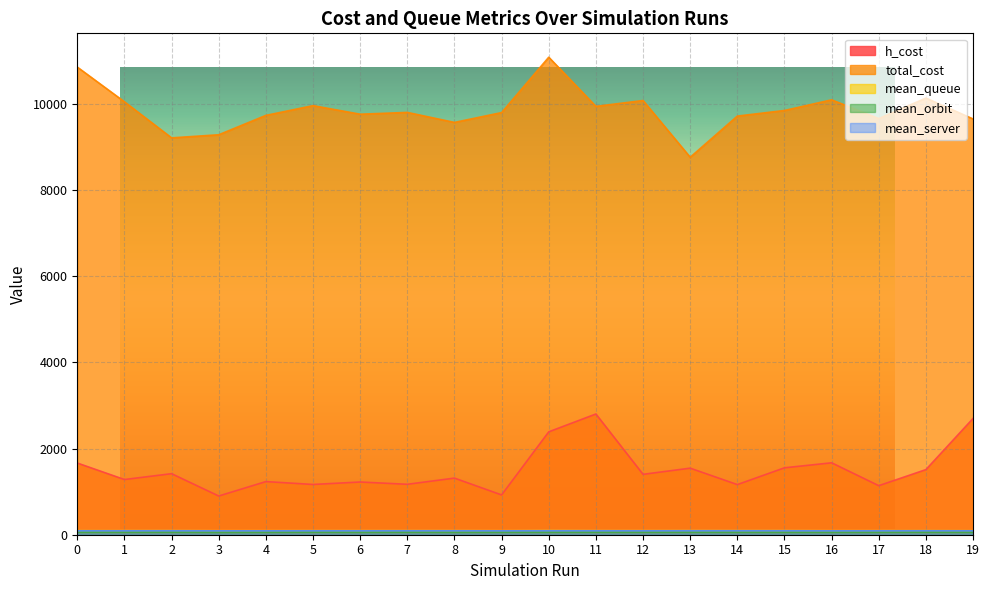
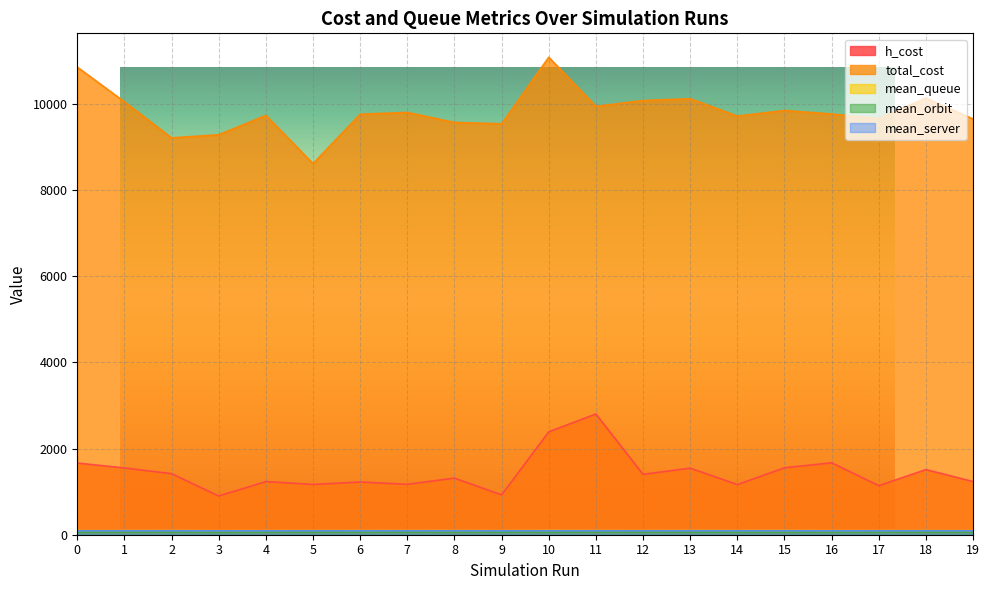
  {
    "h_cost": {
      "0": 1700,
-     "1": 1300,
+     "1": 1500,
      "2": 1400,
      "3": 900,
      "4": 1200,
      "5": 1200,
      "6": 1200,
      "7": 1200,
      "8": 1300,
      "9": 900,
      "10": 2400,
      "11": 2800,
      "12": 1400,
      "13": 1500,
      "14": 1200,
      "15": 1600,
      "16": 1700,
      "17": 1100,
      "18": 1500,
-     "19": 2700
+     "19": 1200
    },
    "total_cost": {
      "0": 10900,
      "1": 10100,
      "2": 9200,
      "3": 9300,
      "4": 9700,
-     "5": 10000,
+     "5": 8600,
      "6": 9800,
      "7": 9800,
      "8": 9600,
-     "9": 9800,
+     "9": 9500,
      "10": 11100,
      "11": 9900,
      "12": 10100,
-     "13": 8800,
+     "13": 10100,
      "14": 9700,
      "15": 9900,
-     "16": 10100,
+     "16": 9800,
      "19": 9700
    }
  }
